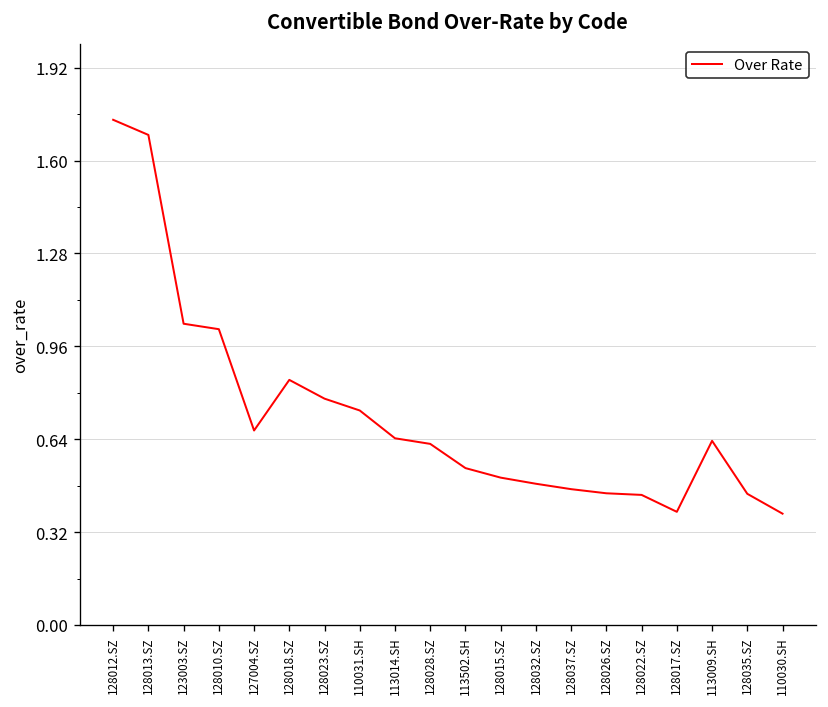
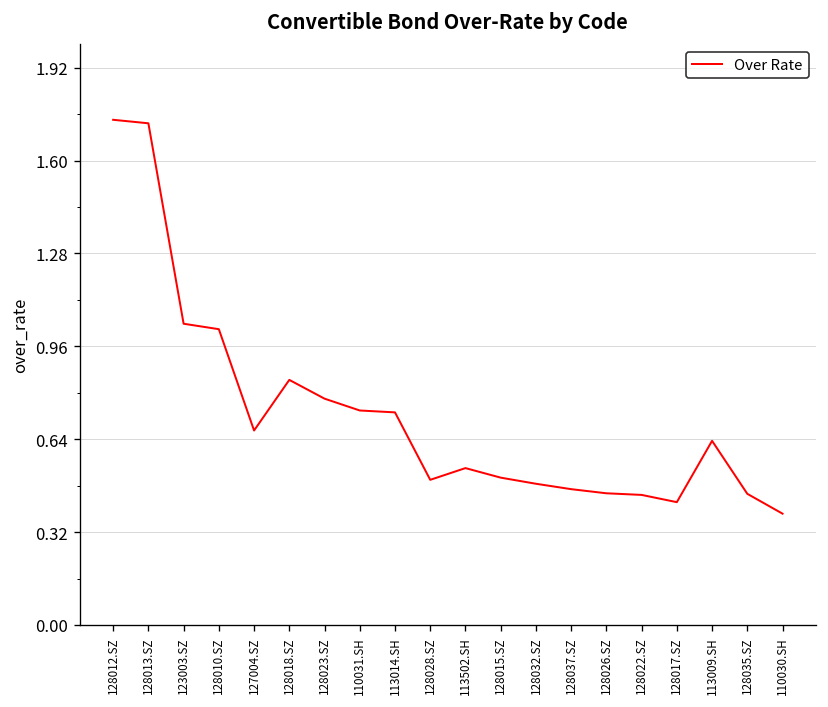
  {
    "128012.SZ": 1.74,
-   "128013.SZ": 1.69,
+   "128013.SZ": 1.73,
    "123003.SZ": 1.04,
    "128010.SZ": 1.02,
    "127004.SZ": 0.67,
    "128018.SZ": 0.84,
    "128023.SZ": 0.78,
    "110031.SH": 0.74,
-   "113014.SH": 0.64,
-   "128028.SZ": 0.62,
+   "113014.SH": 0.73,
+   "128028.SZ": 0.50,
    "113502.SH": 0.54,
    "128015.SZ": 0.51,
    "128032.SZ": 0.49,
    "128037.SZ": 0.47,
    "128026.SZ": 0.45,
    "128022.SZ": 0.45,
-   "128017.SZ": 0.39,
+   "128017.SZ": 0.42,
    "113009.SH": 0.63,
    "128035.SZ": 0.45,
    "110030.SH": 0.38
  }
